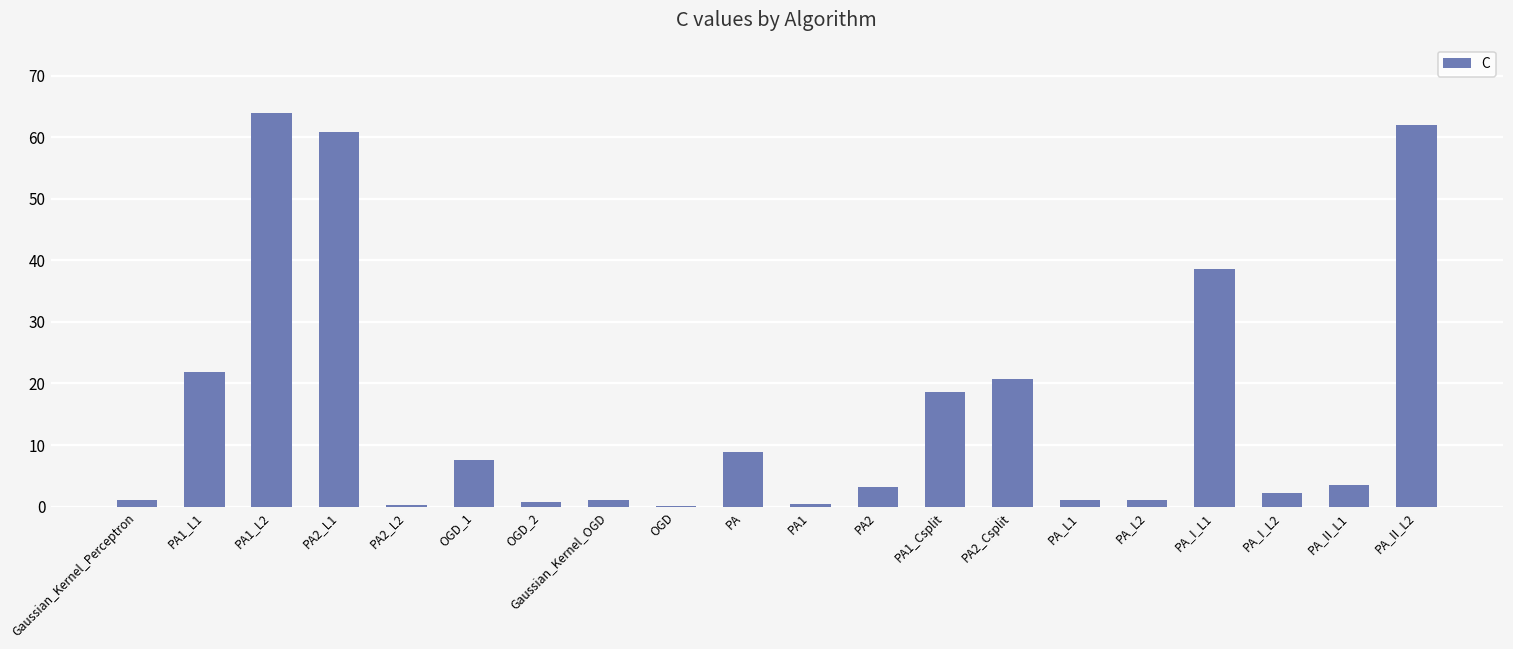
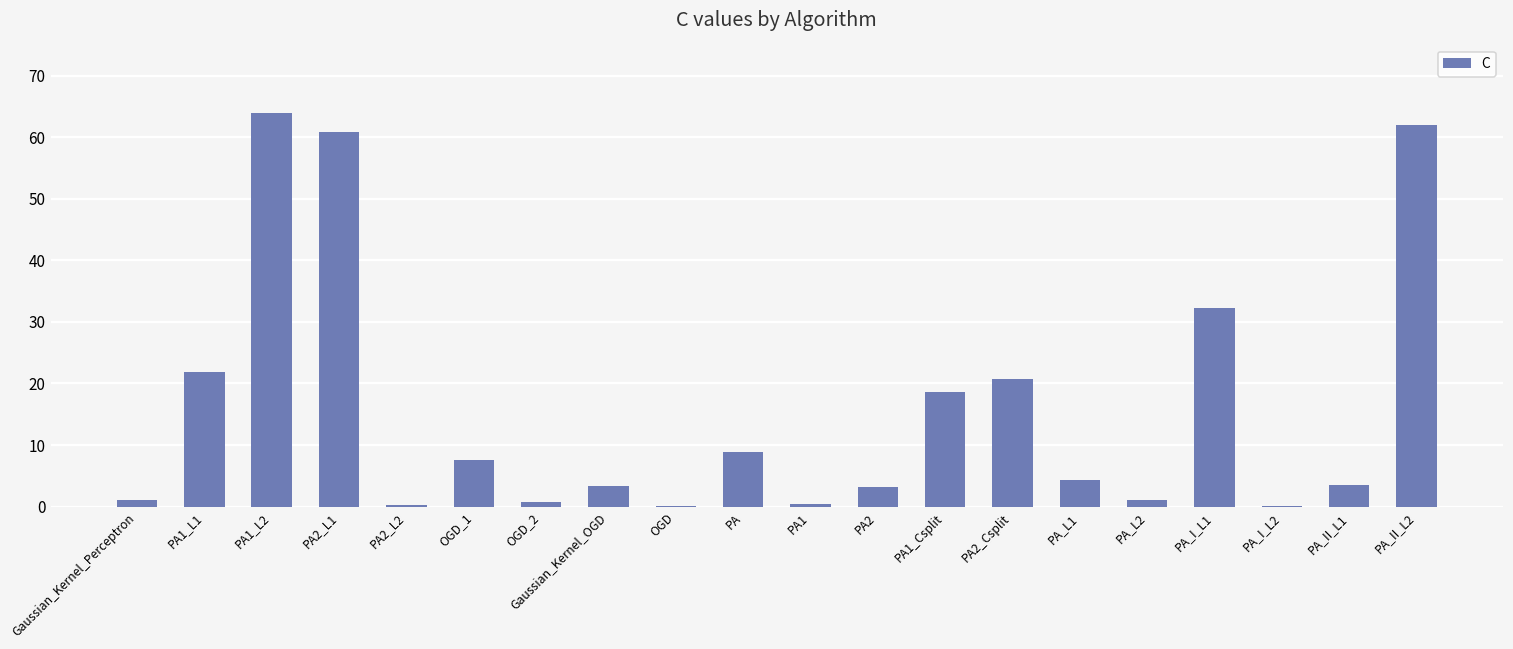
  {
    "Gaussian_Kernel_Perceptron": 1,
    "PA1_L1": 22,
    "PA1_L2": 64,
    "PA2_L1": 61,
    "OGD_1": 8,
    "OGD_2": 1,
-   "Gaussian_Kernel_OGD": 1,
+   "Gaussian_Kernel_OGD": 3,
    "PA": 9,
    "PA1": 0,
    "PA2": 3,
    "PA1_Csplit": 19,
    "PA2_Csplit": 21,
-   "PA_L1": 1,
+   "PA_L1": 4,
    "PA_L2": 1,
-   "PA_I_L1": 39,
-   "PA_I_L2": 2,
+   "PA_I_L1": 32,
+   "PA_I_L2": 0,
    "PA_II_L1": 4,
    "PA_II_L2": 62
  }
